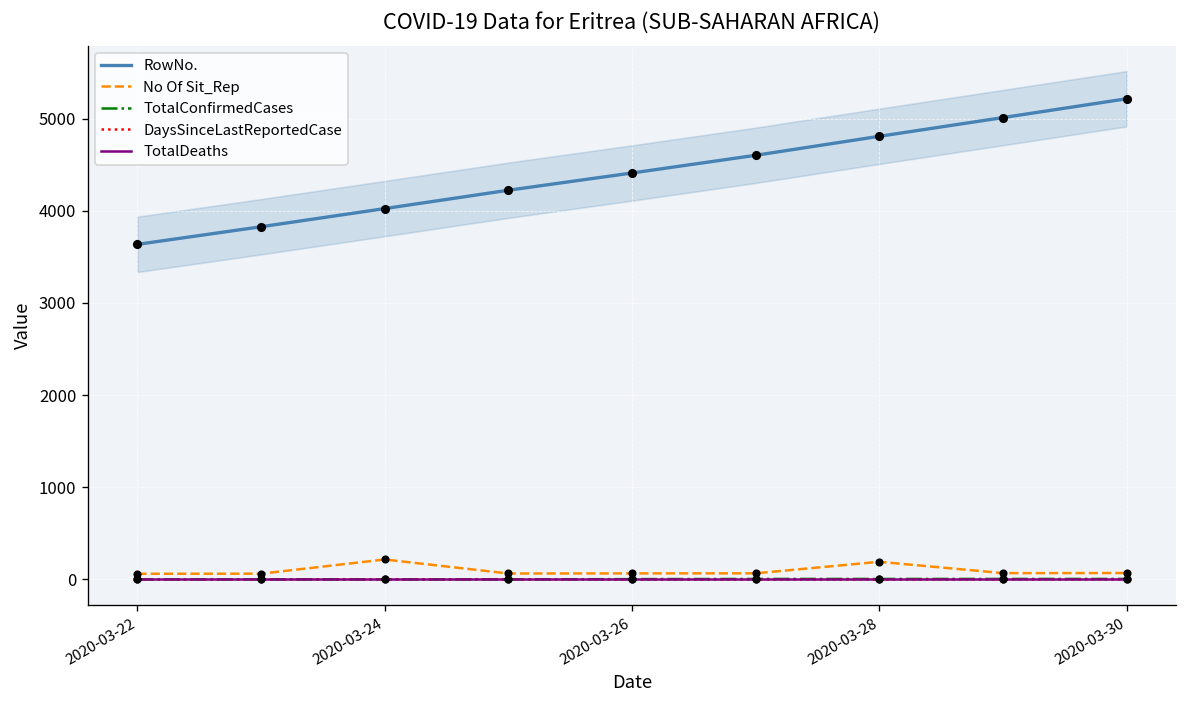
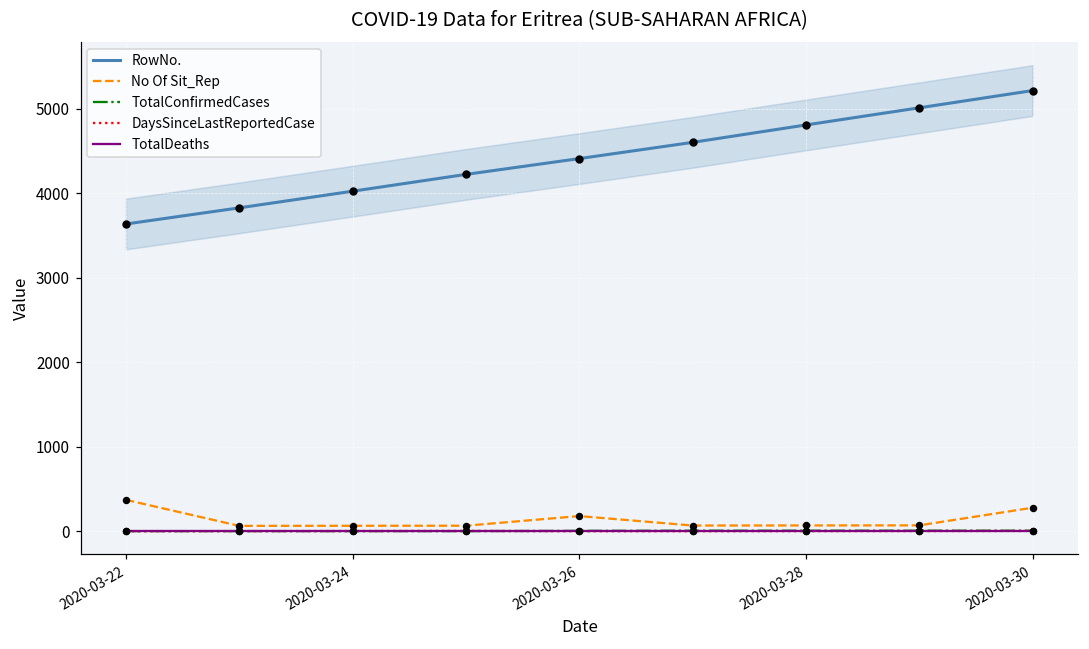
  {
    "No Of Sit_Rep": {
-     "2020-03-22": 100,
-     "2020-03-24": 200,
-     "2020-03-26": 100,
-     "2020-03-28": 200,
-     "2020-03-30": 100
+     "2020-03-22": 400,
+     "2020-03-24": 100,
+     "2020-03-26": 200,
+     "2020-03-28": 100,
+     "2020-03-30": 300
    }
  }
